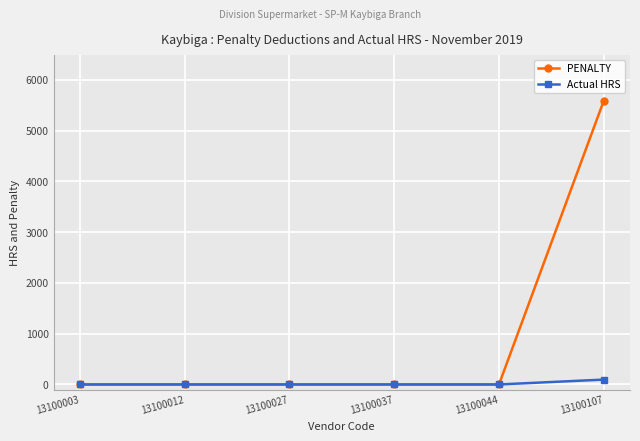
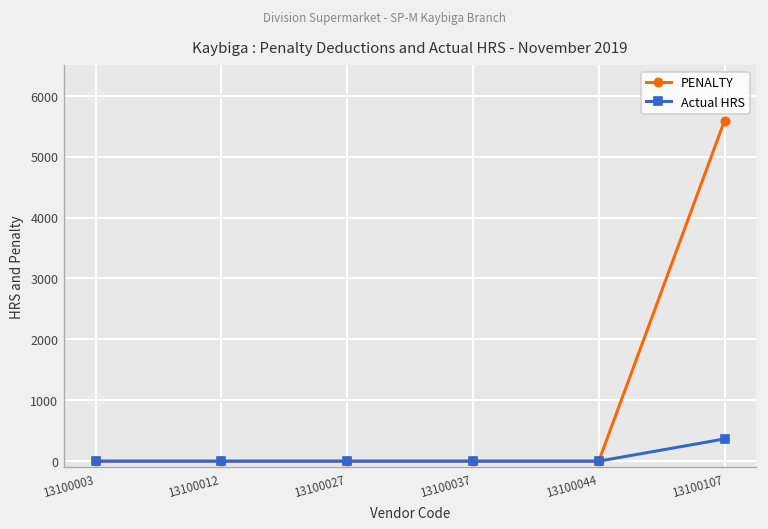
  {
    "PENALTY": {
      "13100107": 5600
    },
    "Actual HRS": {
-     "13100107": 100
+     "13100107": 400
    }
  }
